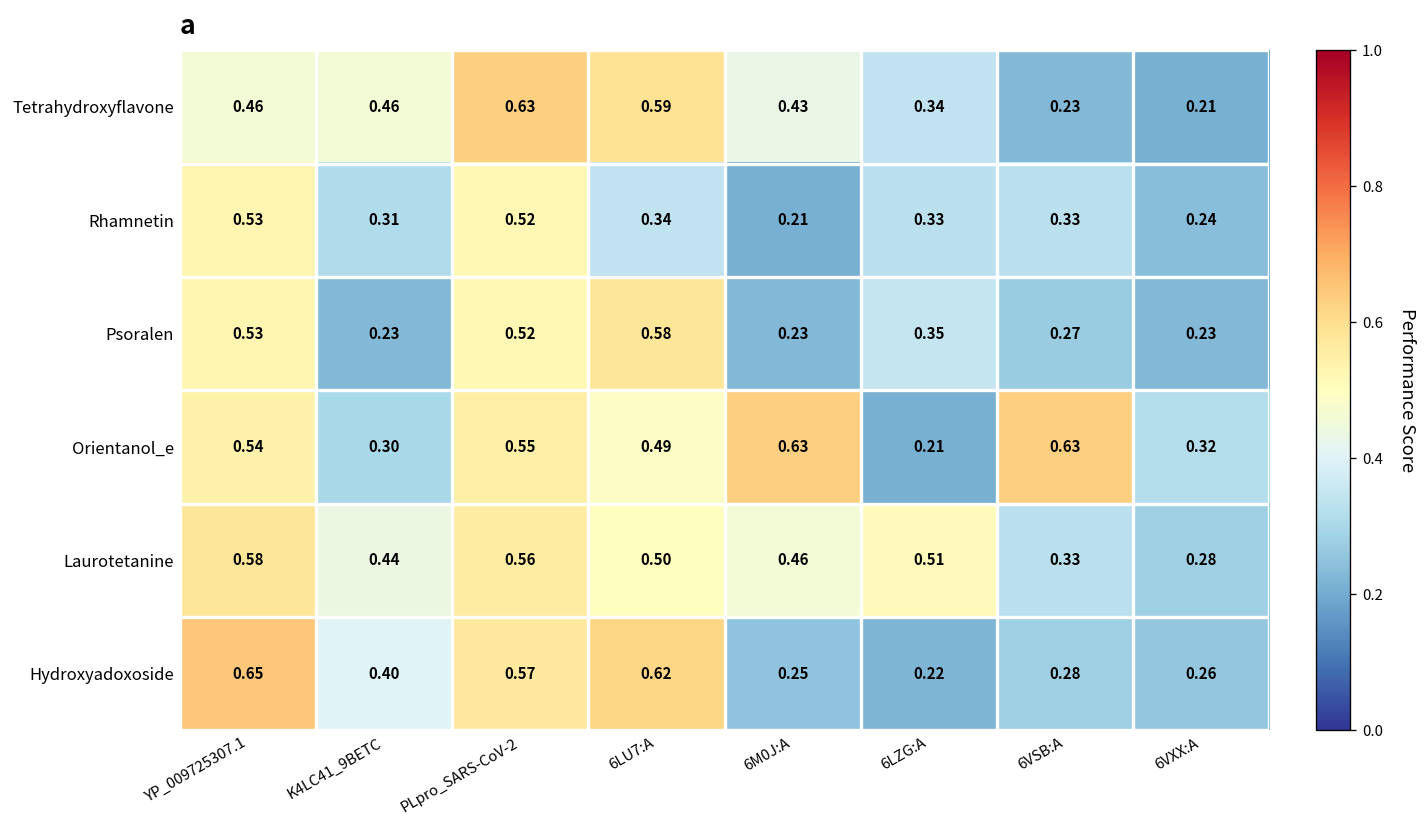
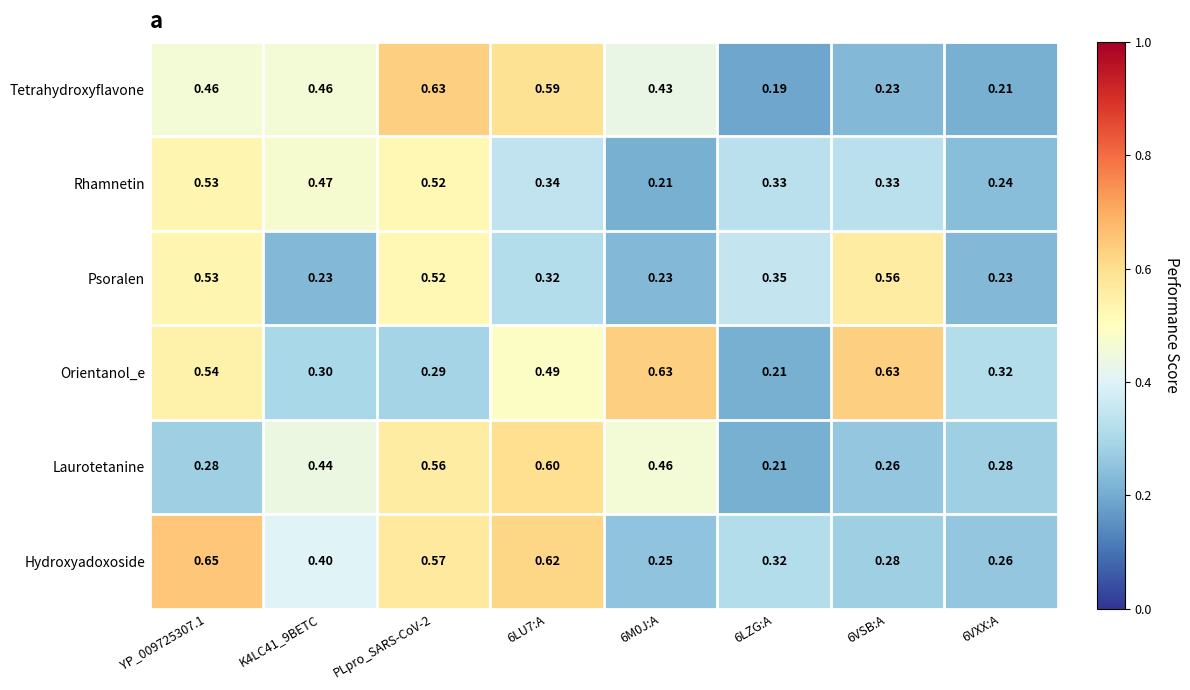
  {
    "Tetrahydroxyflavone": {
      "YP_009725307.1": 0.46,
      "K4LC41_9BETC": 0.46,
      "PLpro_SARS-CoV-2": 0.63,
      "6LU7:A": 0.59,
      "6M0J:A": 0.43,
-     "6LZG:A": 0.34,
+     "6LZG:A": 0.19,
      "6VSB:A": 0.23,
      "6VXX:A": 0.21
    },
    "Rhamnetin": {
      "YP_009725307.1": 0.53,
-     "K4LC41_9BETC": 0.31,
+     "K4LC41_9BETC": 0.47,
      "PLpro_SARS-CoV-2": 0.52,
      "6LU7:A": 0.34,
      "6M0J:A": 0.21,
      "6LZG:A": 0.33,
      "6VSB:A": 0.33,
      "6VXX:A": 0.24
    },
    "Psoralen": {
      "YP_009725307.1": 0.53,
      "K4LC41_9BETC": 0.23,
      "PLpro_SARS-CoV-2": 0.52,
-     "6LU7:A": 0.58,
+     "6LU7:A": 0.32,
      "6M0J:A": 0.23,
      "6LZG:A": 0.35,
-     "6VSB:A": 0.27,
+     "6VSB:A": 0.56,
      "6VXX:A": 0.23
    },
    "Orientanol_e": {
      "YP_009725307.1": 0.54,
      "K4LC41_9BETC": 0.30,
-     "PLpro_SARS-CoV-2": 0.55,
+     "PLpro_SARS-CoV-2": 0.29,
      "6LU7:A": 0.49,
      "6M0J:A": 0.63,
      "6LZG:A": 0.21,
      "6VSB:A": 0.63,
      "6VXX:A": 0.32
    },
    "Laurotetanine": {
-     "YP_009725307.1": 0.58,
+     "YP_009725307.1": 0.28,
      "K4LC41_9BETC": 0.44,
      "PLpro_SARS-CoV-2": 0.56,
-     "6LU7:A": 0.50,
+     "6LU7:A": 0.60,
      "6M0J:A": 0.46,
-     "6LZG:A": 0.51,
-     "6VSB:A": 0.33,
+     "6LZG:A": 0.21,
+     "6VSB:A": 0.26,
      "6VXX:A": 0.28
    },
    "Hydroxyadoxoside": {
      "YP_009725307.1": 0.65,
      "K4LC41_9BETC": 0.40,
      "PLpro_SARS-CoV-2": 0.57,
      "6LU7:A": 0.62,
      "6M0J:A": 0.25,
-     "6LZG:A": 0.22,
+     "6LZG:A": 0.32,
      "6VSB:A": 0.28,
      "6VXX:A": 0.26
    }
  }
